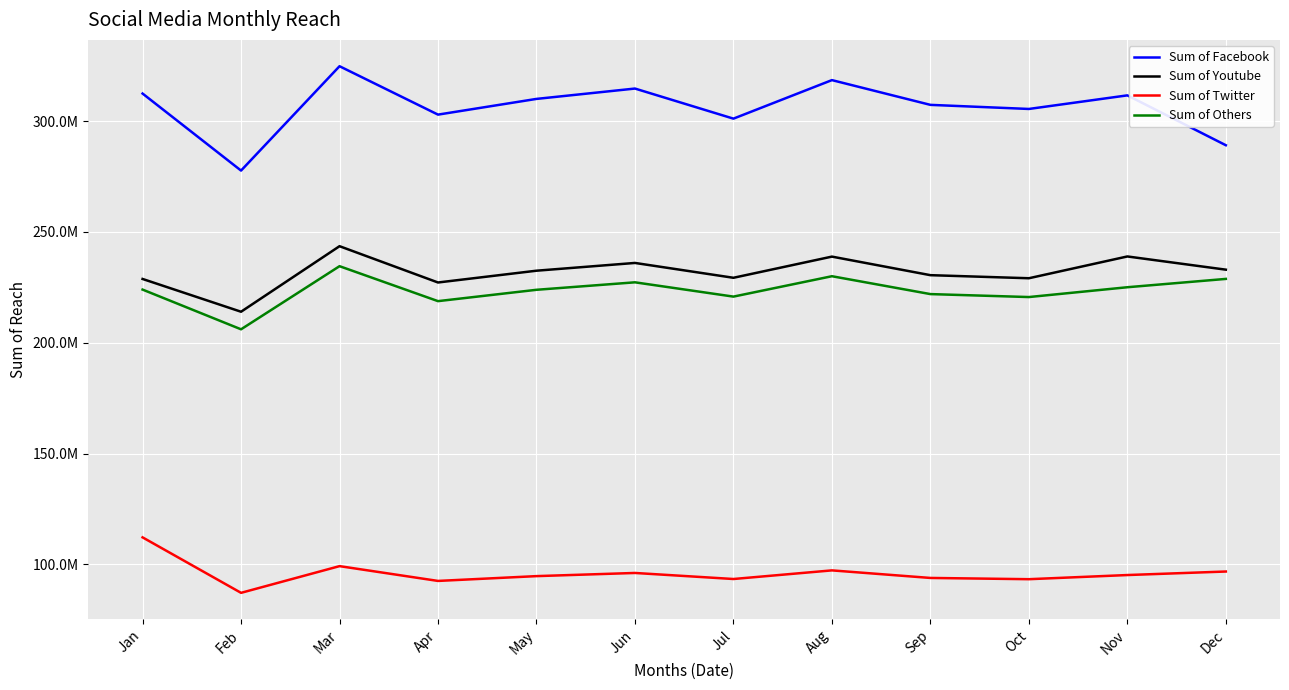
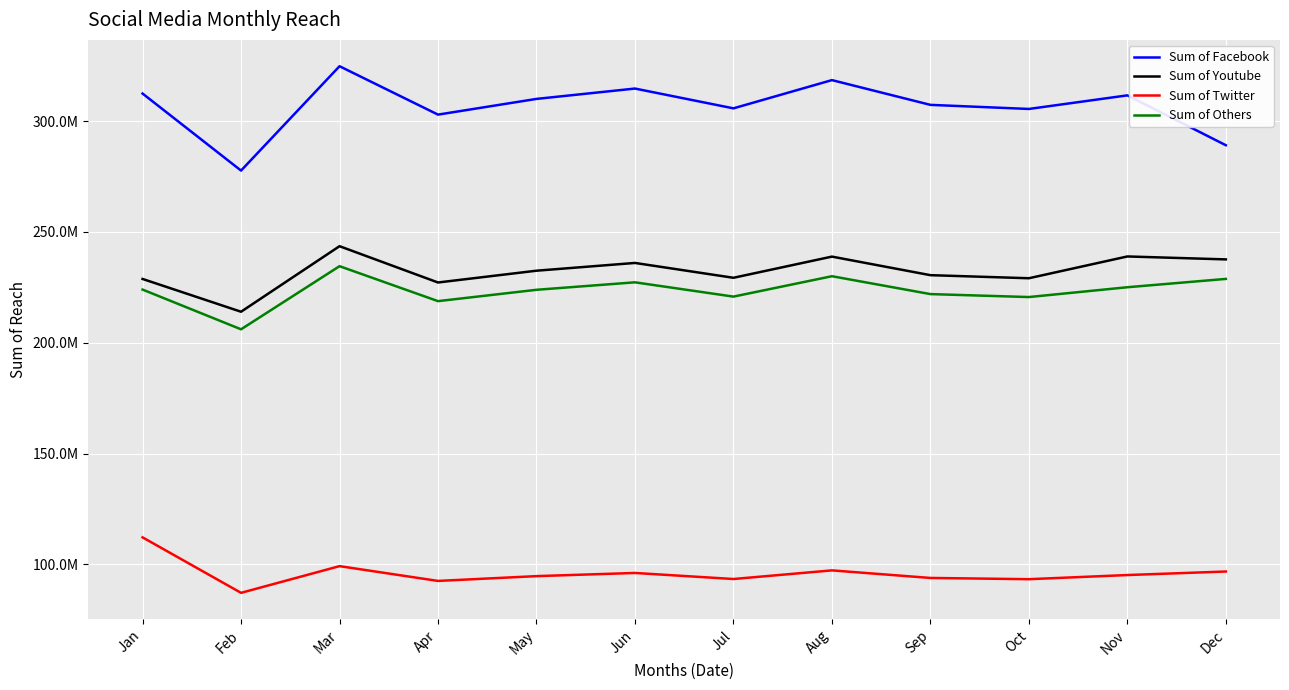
  {
    "Sum of Facebook": {
      "Jan": 312000000,
      "Feb": 278000000,
      "Mar": 325000000,
      "Apr": 303000000,
      "May": 310000000,
      "Jun": 315000000,
-     "Jul": 301000000,
+     "Jul": 306000000,
      "Aug": 318000000,
      "Sep": 307000000,
      "Oct": 305000000,
      "Nov": 312000000,
      "Dec": 289000000
    },
    "Sum of Youtube": {
      "Jan": 229000000,
      "Feb": 214000000,
      "Mar": 244000000,
      "Apr": 227000000,
      "May": 232000000,
      "Jun": 236000000,
      "Jul": 229000000,
      "Aug": 239000000,
      "Sep": 230000000,
      "Oct": 229000000,
      "Nov": 239000000,
-     "Dec": 233000000
+     "Dec": 238000000
    },
    "Sum of Twitter": {
      "Jan": 112000000,
      "Feb": 87000000,
      "Mar": 99000000,
      "Apr": 93000000,
      "May": 95000000,
      "Jun": 96000000,
      "Jul": 93000000,
      "Aug": 97000000,
      "Sep": 94000000,
      "Oct": 93000000,
      "Nov": 95000000,
      "Dec": 97000000
    },
    "Sum of Others": {
      "Jan": 224000000,
      "Feb": 206000000,
      "Mar": 235000000,
      "Apr": 219000000,
      "May": 224000000,
      "Jun": 227000000,
      "Jul": 221000000,
      "Aug": 230000000,
      "Sep": 222000000,
      "Oct": 221000000,
      "Nov": 225000000,
      "Dec": 229000000
    }
  }
